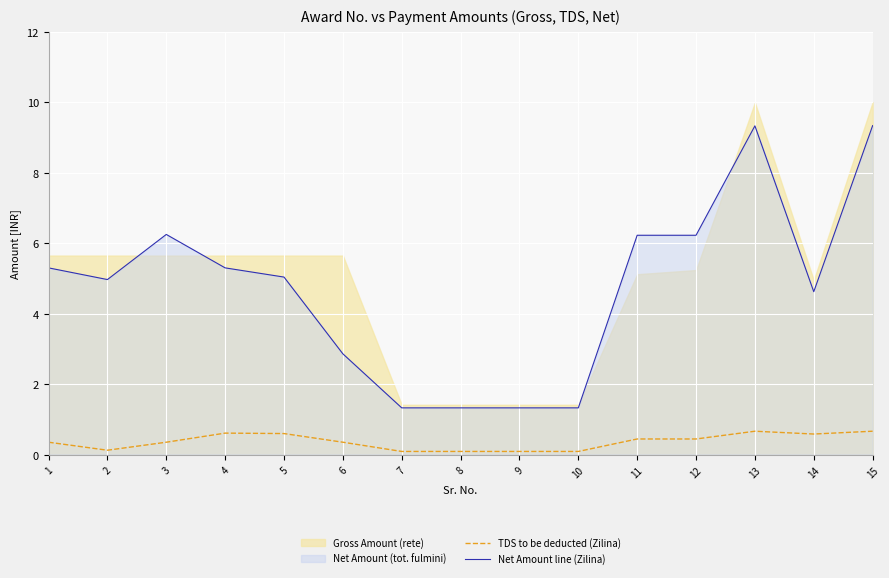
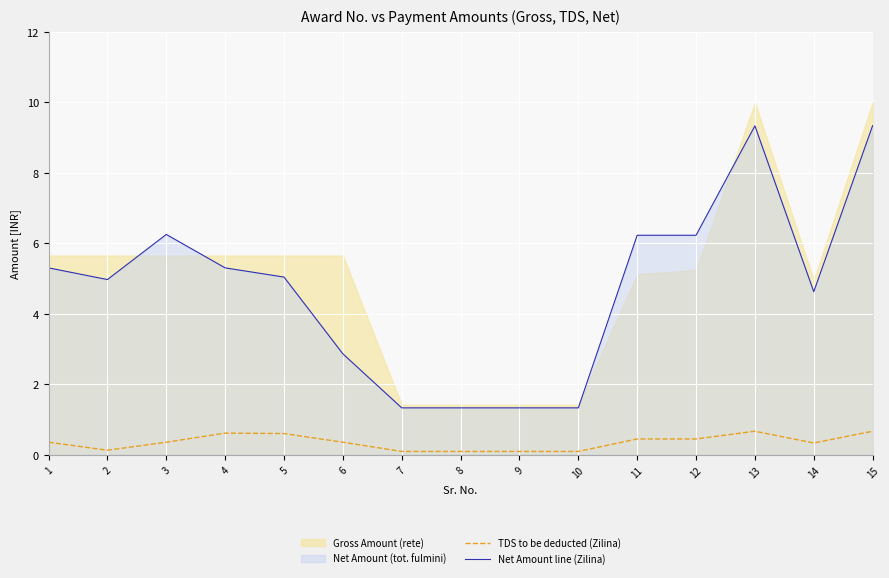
  {
    "TDS to be deducted (Zilina)": {
      "1": 0.3,
      "2": 0.1,
      "3": 0.3,
      "4": 0.6,
      "5": 0.6,
      "6": 0.3,
      "7": 0.1,
      "8": 0.1,
      "9": 0.1,
      "10": 0.1,
      "11": 0.4,
      "12": 0.4,
      "13": 0.7,
-     "14": 0.6,
+     "14": 0.3,
      "15": 0.7
    },
    "Gross Amount (rete)": {
      "1": 5.6,
      "2": 5.6,
      "3": 5.6,
      "4": 5.6,
      "5": 5.6,
      "6": 5.6,
      "7": 1.4,
      "8": 1.4,
      "9": 1.4,
      "10": 1.4,
      "11": 5.1,
      "12": 5.2,
      "13": 10.0,
      "14": 4.9,
      "15": 10.0
    },
    "Net Amount (tot. fulmini)": {
      "1": 5.3,
      "2": 5.0,
      "3": 6.2,
      "4": 5.3,
      "5": 5.0,
      "6": 2.9,
      "7": 1.3,
      "8": 1.3,
      "9": 1.3,
      "10": 1.3,
      "11": 6.2,
      "12": 6.2,
      "13": 9.3,
      "14": 4.6,
      "15": 9.3
    }
  }
